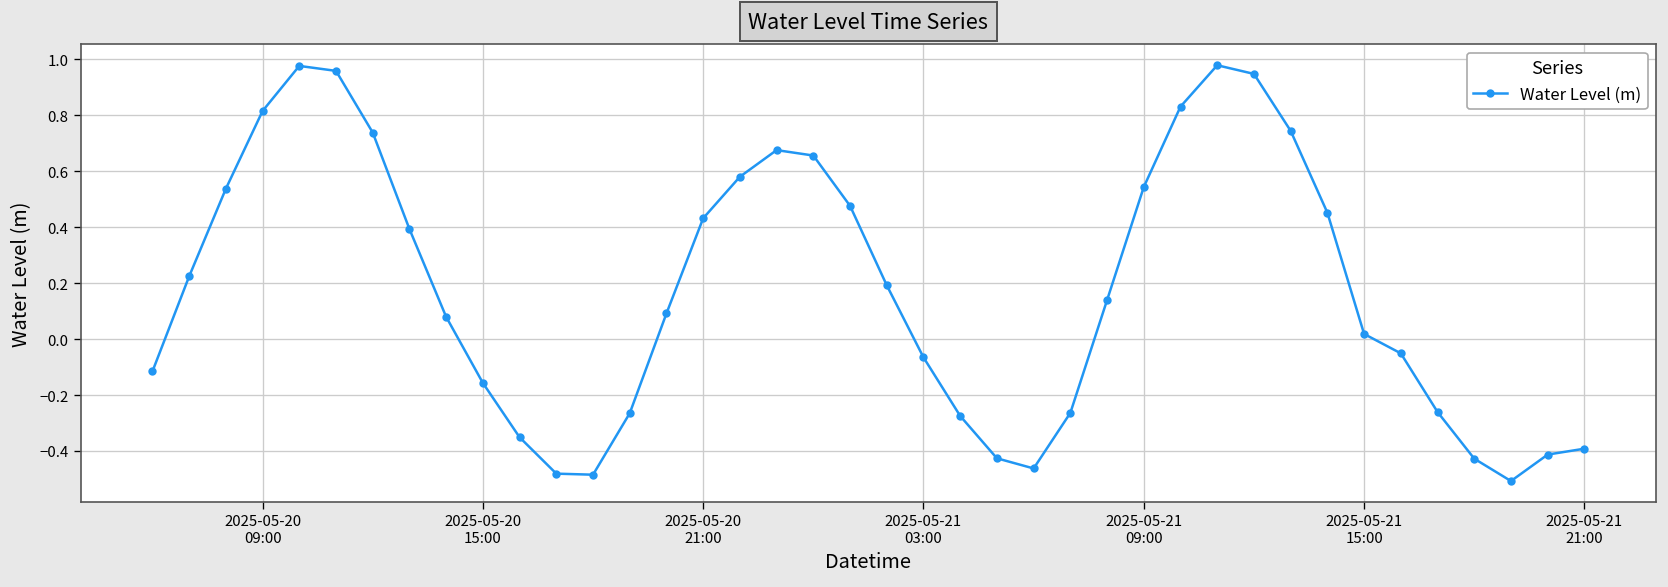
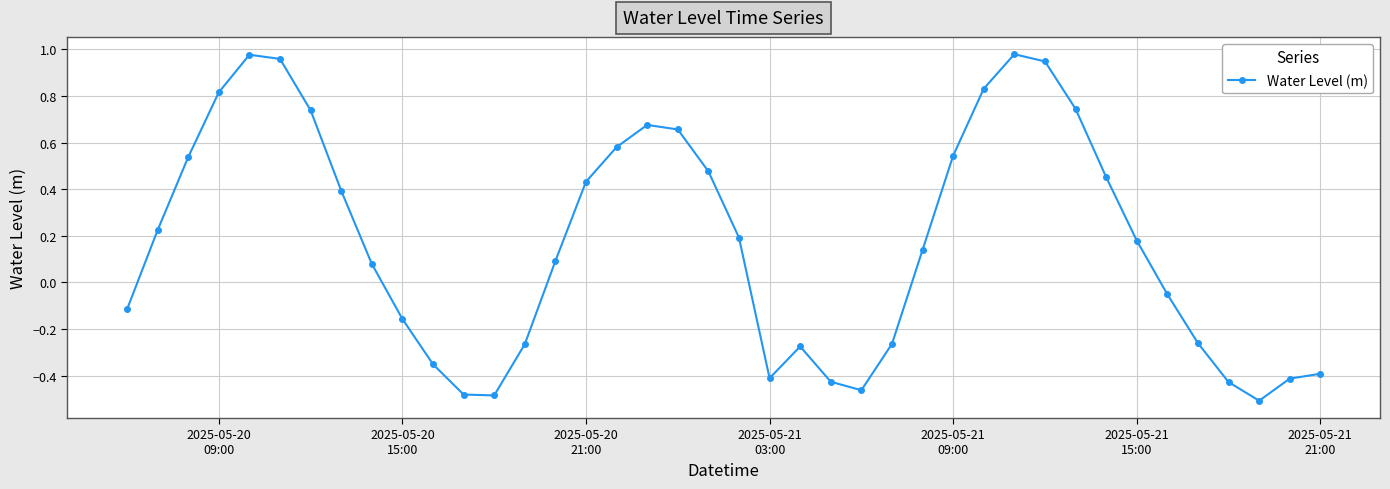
  {
    "2025-05-20 09:00": 0.82,
    "2025-05-20 15:00": -0.16,
    "2025-05-20 21:00": 0.43,
-   "2025-05-21 03:00": -0.07,
+   "2025-05-21 03:00": -0.41,
    "2025-05-21 09:00": 0.54,
-   "2025-05-21 15:00": 0.02,
+   "2025-05-21 15:00": 0.18,
    "2025-05-21 21:00": -0.39
  }
